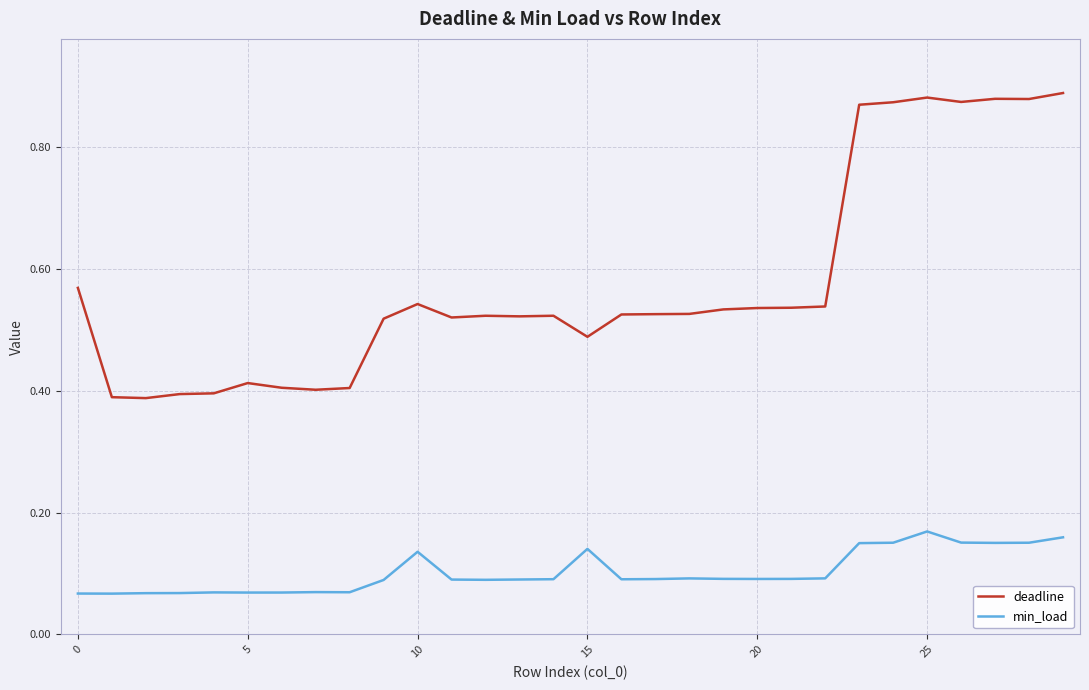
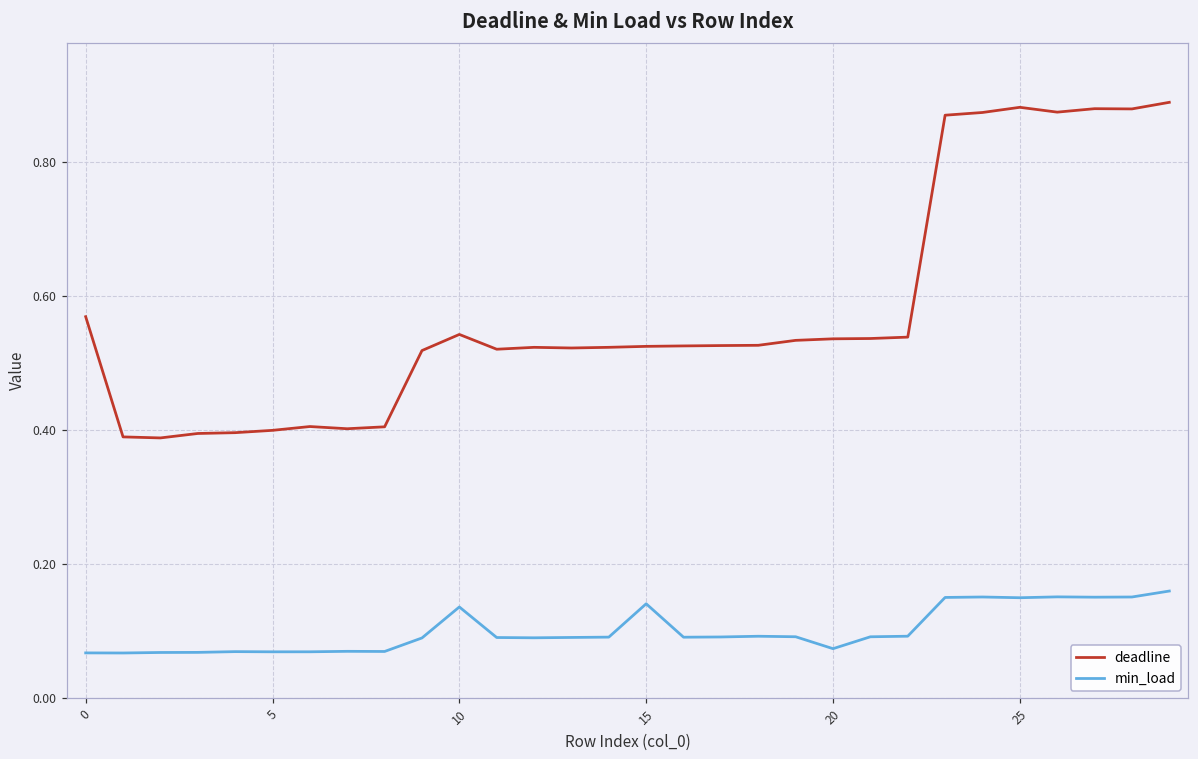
  {
    "deadline": {
      "0": 0.57,
-     "5": 0.41,
+     "5": 0.40,
      "10": 0.54,
-     "15": 0.49,
+     "15": 0.52,
      "20": 0.54,
      "25": 0.88
    },
    "min_load": {
      "0": 0.07,
      "5": 0.07,
      "10": 0.14,
      "15": 0.14,
-     "20": 0.09,
-     "25": 0.17
+     "20": 0.07,
+     "25": 0.15
    }
  }
